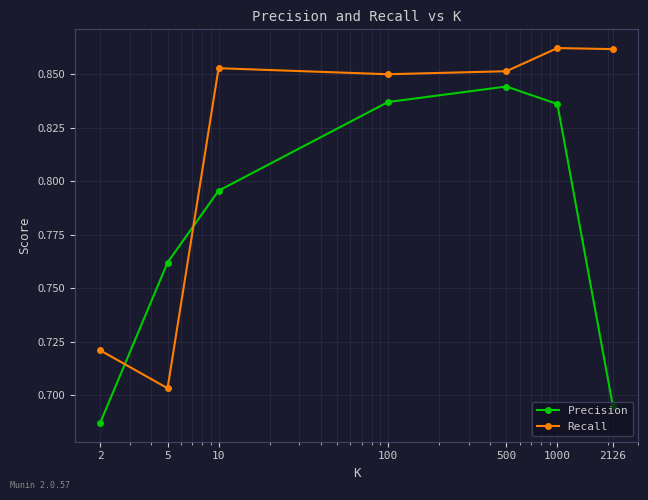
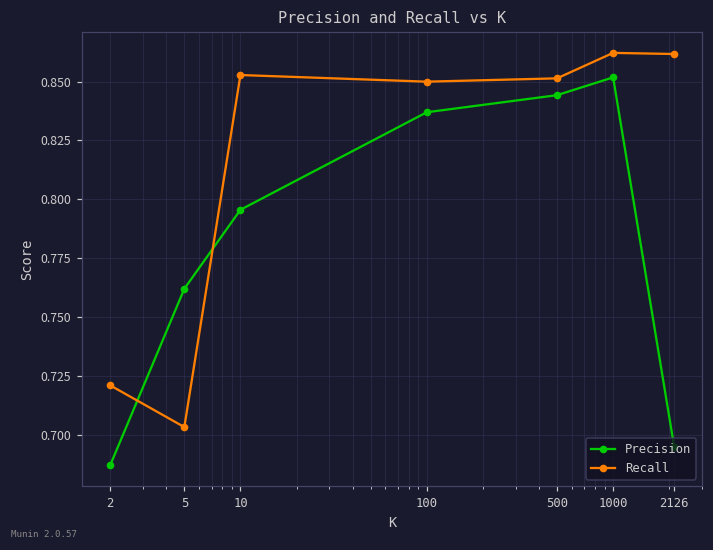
  {
    "Precision": {
      "2": 0.687,
      "5": 0.762,
      "10": 0.796,
      "100": 0.837,
      "500": 0.844,
-     "1000": 0.836
+     "1000": 0.852
    },
    "Recall": {
      "2": 0.721,
      "5": 0.703,
      "10": 0.853,
      "100": 0.850,
      "500": 0.851,
      "1000": 0.862,
      "2126": 0.862
    }
  }
